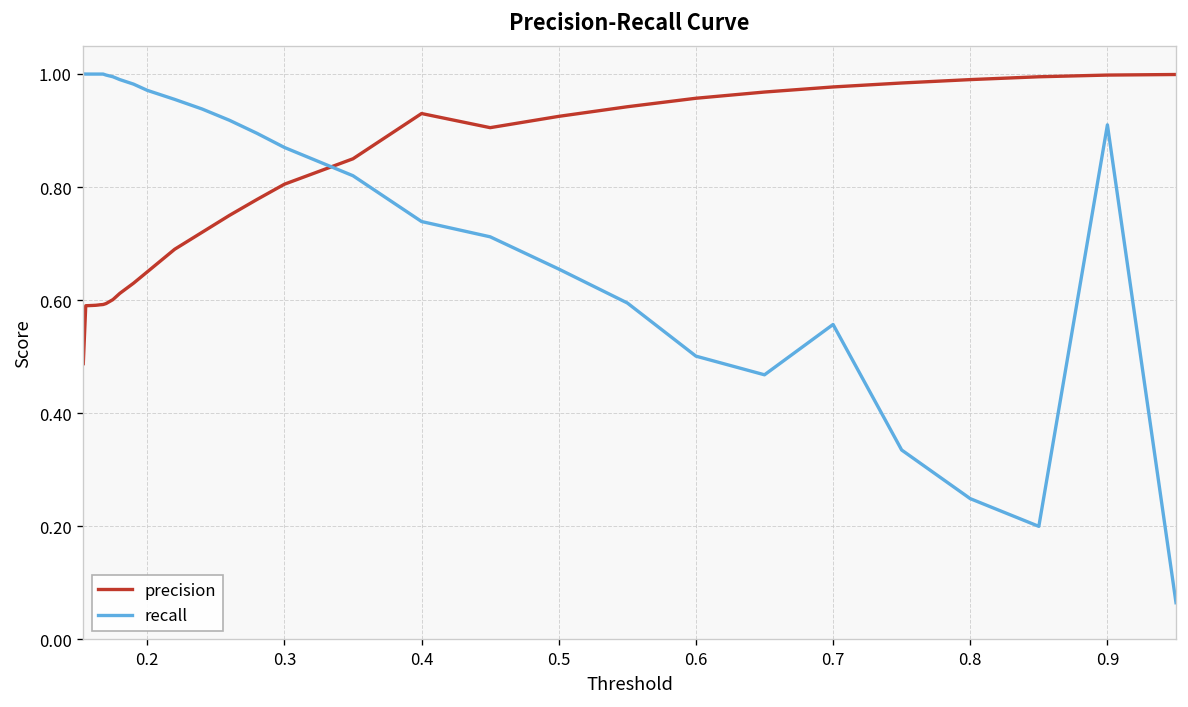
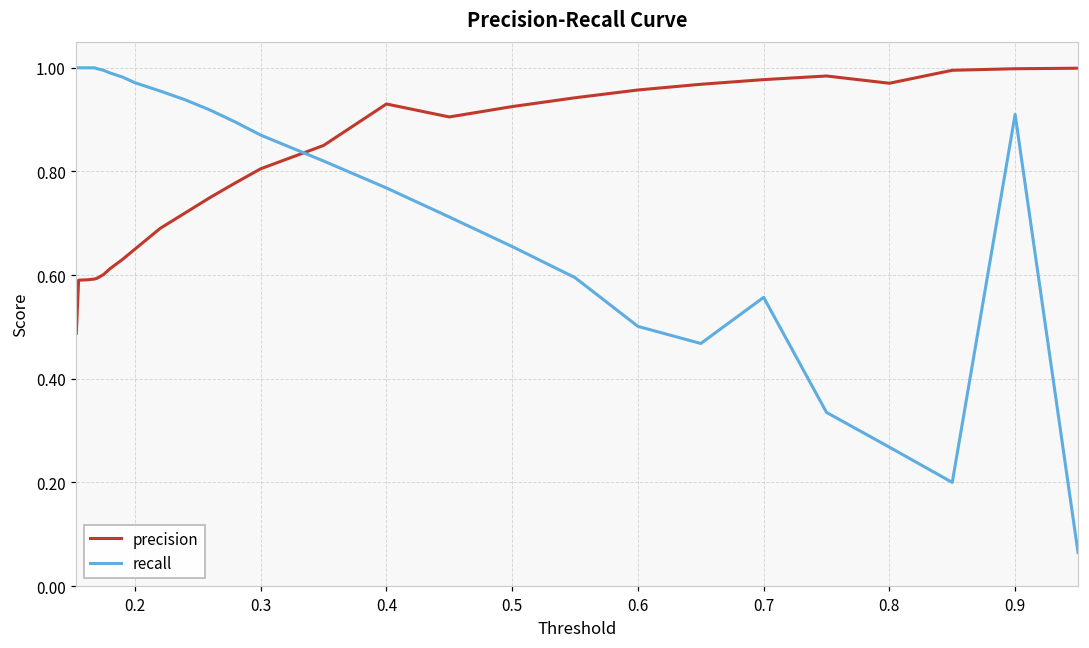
  {
    "precision": {
      "0.2": 0.65,
      "0.3": 0.81,
      "0.4": 0.93,
      "0.5": 0.93,
      "0.6": 0.96,
      "0.7": 0.98,
-     "0.8": 0.99,
+     "0.8": 0.97,
      "0.9": 1.00
    },
    "recall": {
      "0.2": 0.97,
      "0.3": 0.87,
-     "0.4": 0.74,
+     "0.4": 0.77,
      "0.5": 0.66,
      "0.6": 0.50,
      "0.7": 0.56,
-     "0.8": 0.25,
+     "0.8": 0.27,
      "0.9": 0.91
    }
  }
